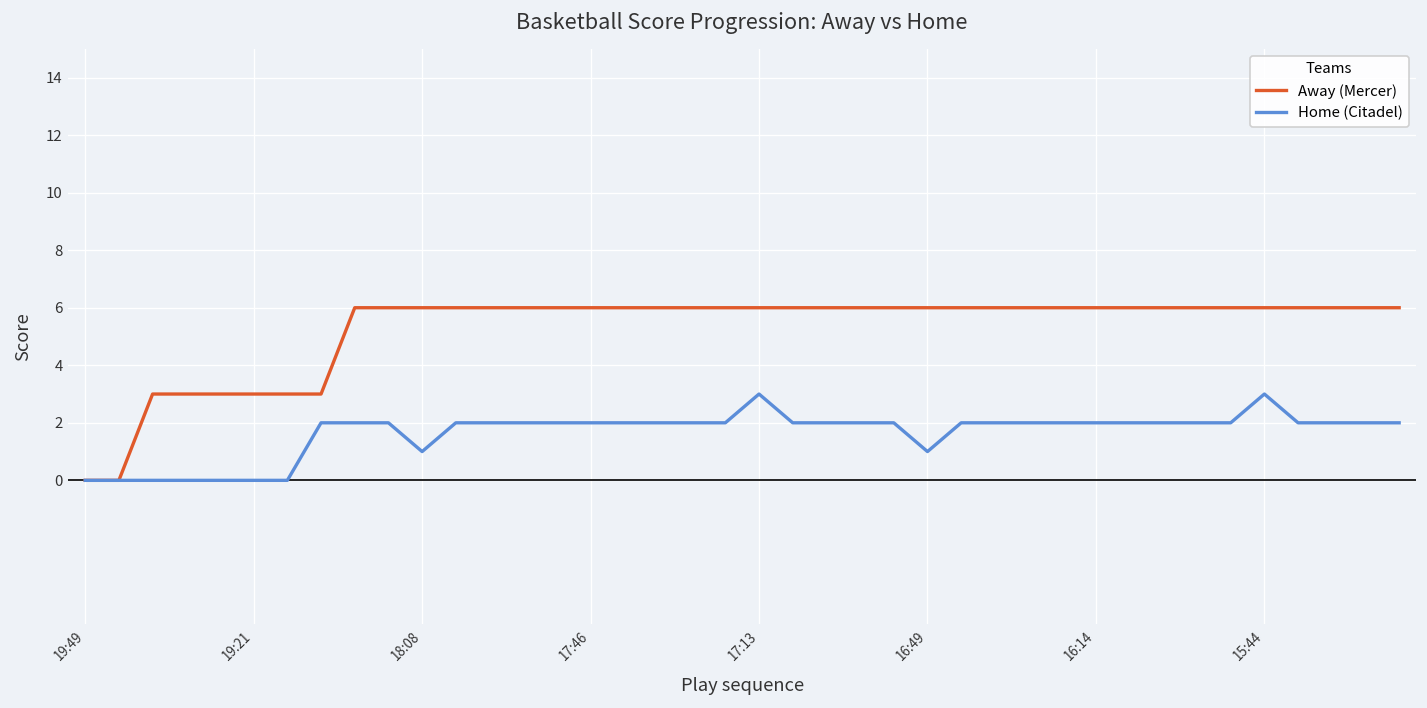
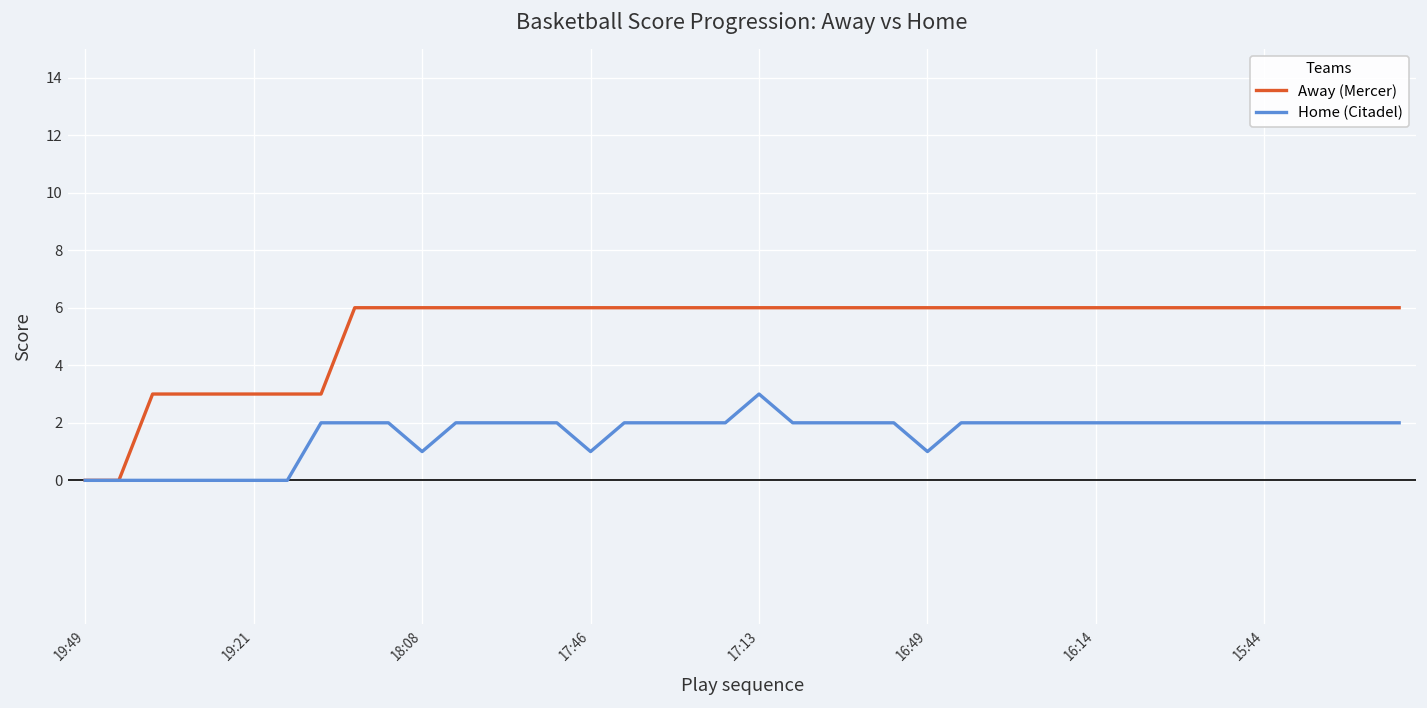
  {
    "Away (Mercer)": {
      "18:08": 6,
      "17:46": 6,
      "17:13": 6,
      "16:49": 6,
      "15:44": 6
    },
    "Home (Citadel)": {
      "18:08": 1,
-     "17:46": 2,
+     "17:46": 1,
      "17:13": 3,
      "16:49": 1,
-     "15:44": 3
+     "15:44": 2
    }
  }
